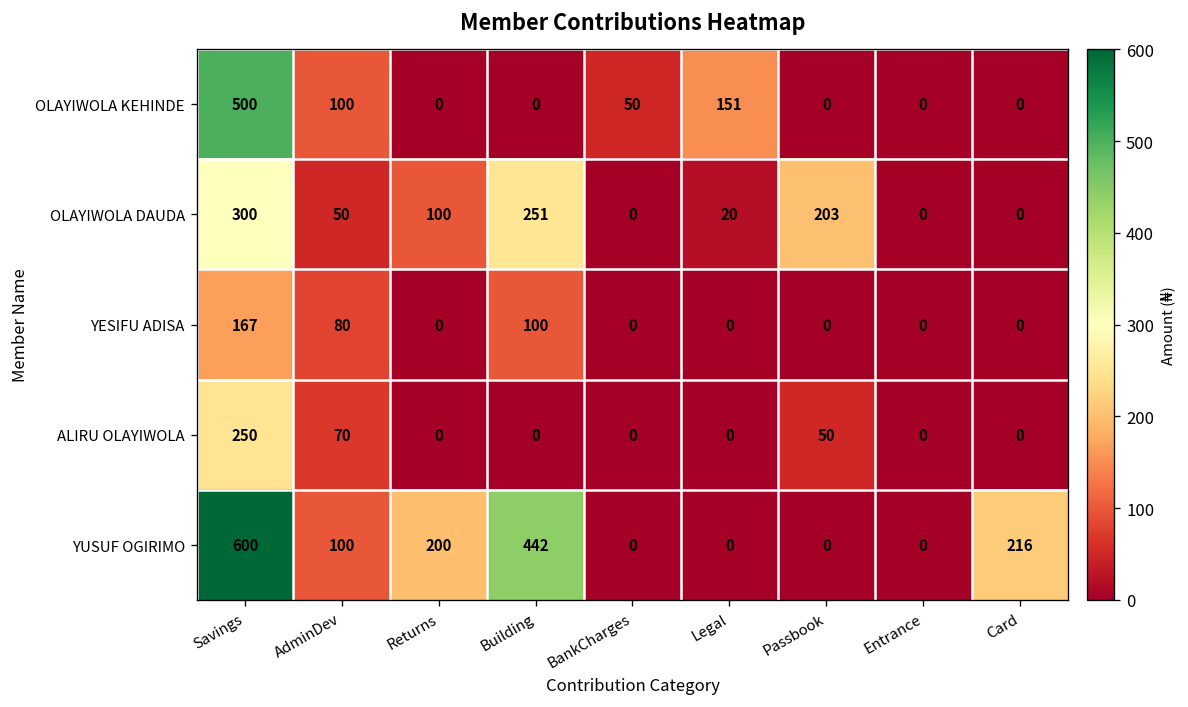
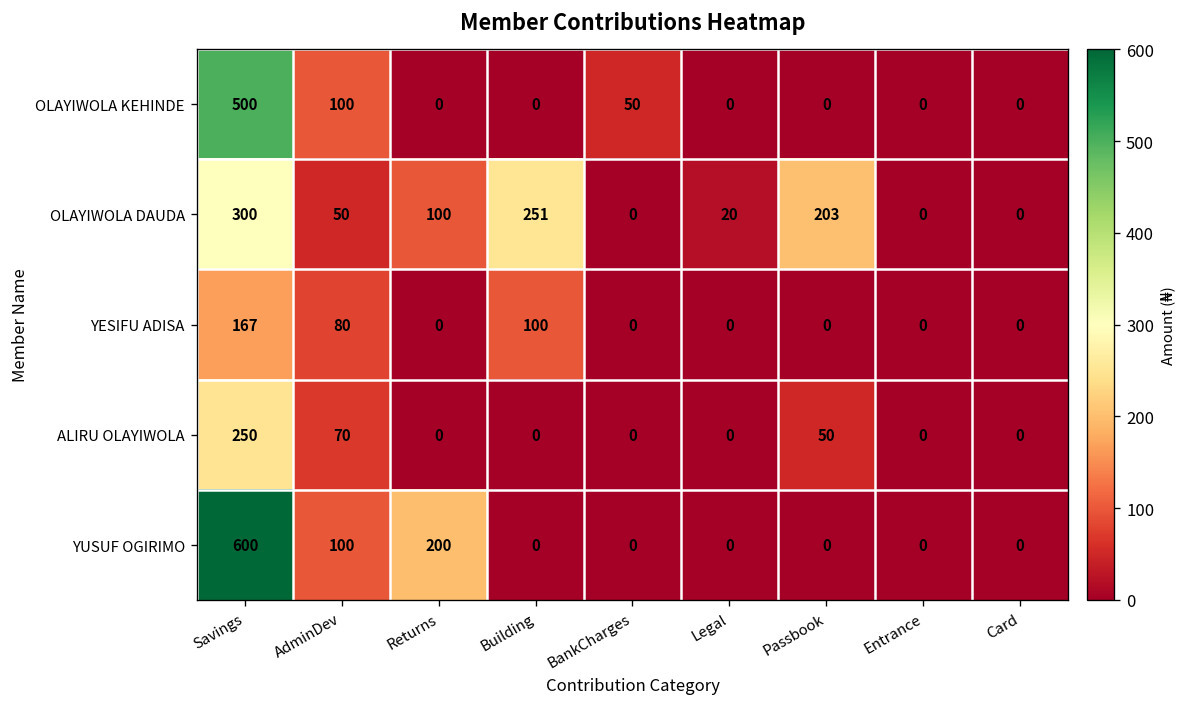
  {
    "OLAYIWOLA KEHINDE": {
      "Savings": 500,
      "AdminDev": 100,
      "Returns": 0,
      "Building": 0,
      "BankCharges": 50,
-     "Legal": 151,
+     "Legal": 0,
      "Passbook": 0,
      "Entrance": 0,
      "Card": 0
    },
    "OLAYIWOLA DAUDA": {
      "Savings": 300,
      "AdminDev": 50,
      "Returns": 100,
      "Building": 251,
      "BankCharges": 0,
      "Legal": 20,
      "Passbook": 203,
      "Entrance": 0,
      "Card": 0
    },
    "YESIFU ADISA": {
      "Savings": 167,
      "AdminDev": 80,
      "Returns": 0,
      "Building": 100,
      "BankCharges": 0,
      "Legal": 0,
      "Passbook": 0,
      "Entrance": 0,
      "Card": 0
    },
    "ALIRU OLAYIWOLA": {
      "Savings": 250,
      "AdminDev": 70,
      "Returns": 0,
      "Building": 0,
      "BankCharges": 0,
      "Legal": 0,
      "Passbook": 50,
      "Entrance": 0,
      "Card": 0
    },
    "YUSUF OGIRIMO": {
      "Savings": 600,
      "AdminDev": 100,
      "Returns": 200,
-     "Building": 442,
+     "Building": 0,
      "BankCharges": 0,
      "Legal": 0,
      "Passbook": 0,
      "Entrance": 0,
-     "Card": 216
+     "Card": 0
    }
  }
